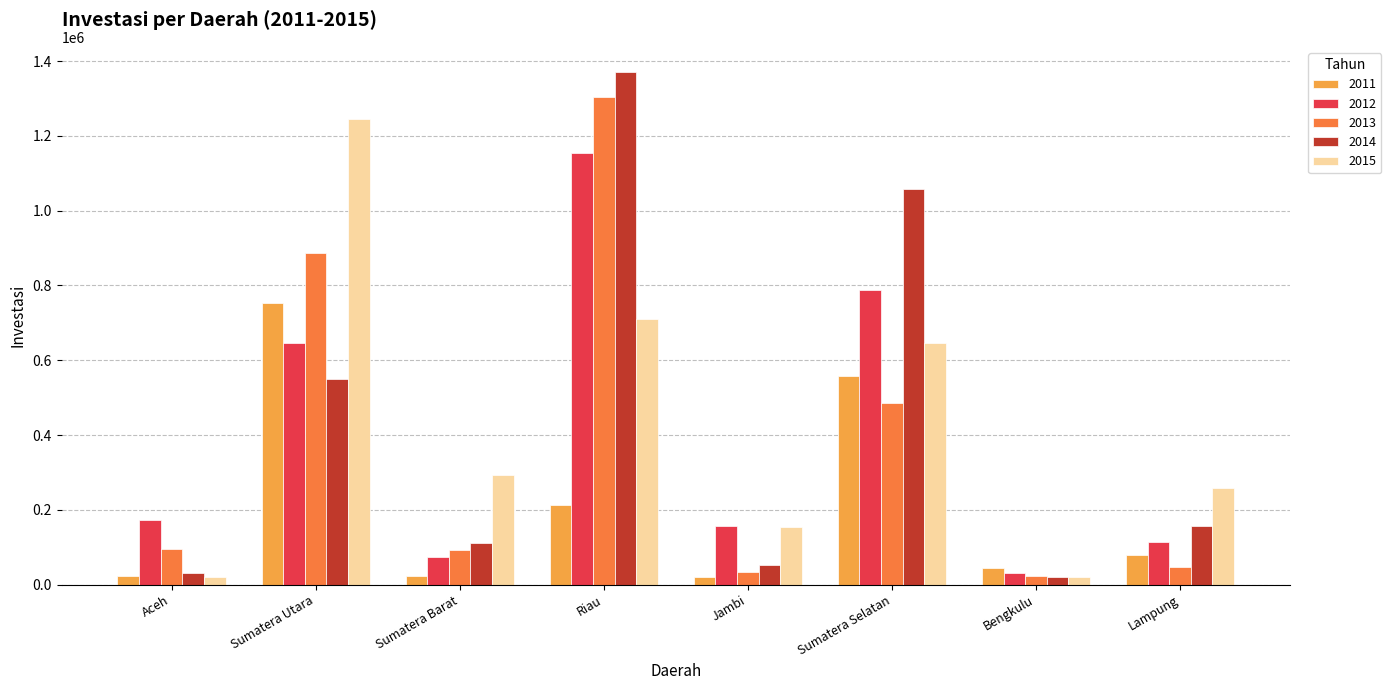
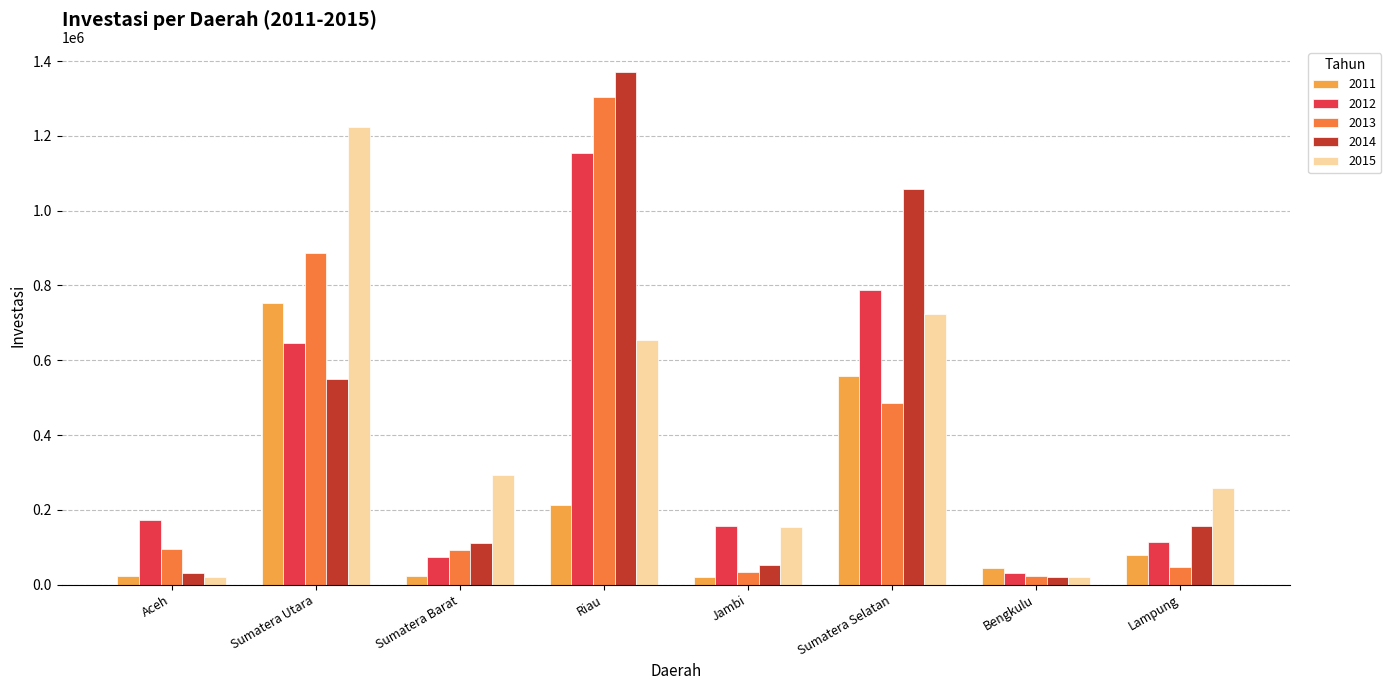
  {
    "2015": {
      "Aceh": 20000,
-     "Sumatera Utara": 1250000,
+     "Sumatera Utara": 1220000,
      "Sumatera Barat": 290000,
-     "Riau": 710000,
+     "Riau": 650000,
      "Jambi": 150000,
-     "Sumatera Selatan": 650000,
+     "Sumatera Selatan": 720000,
      "Bengkulu": 20000,
      "Lampung": 260000
    }
  }
